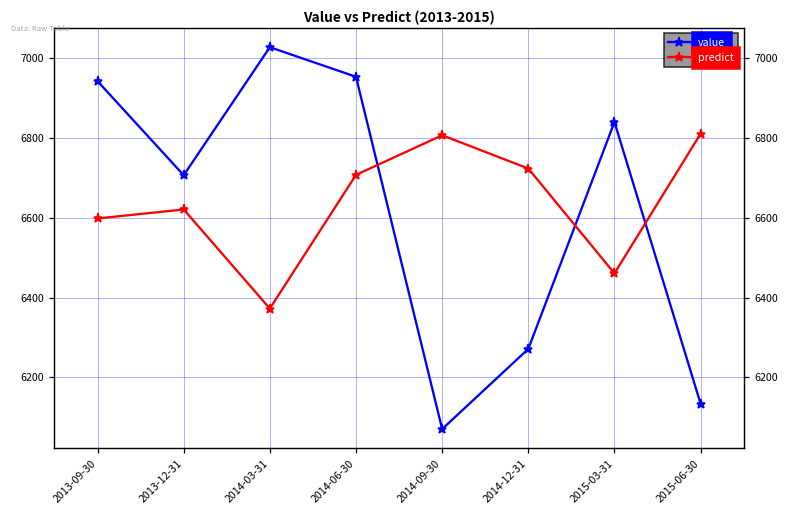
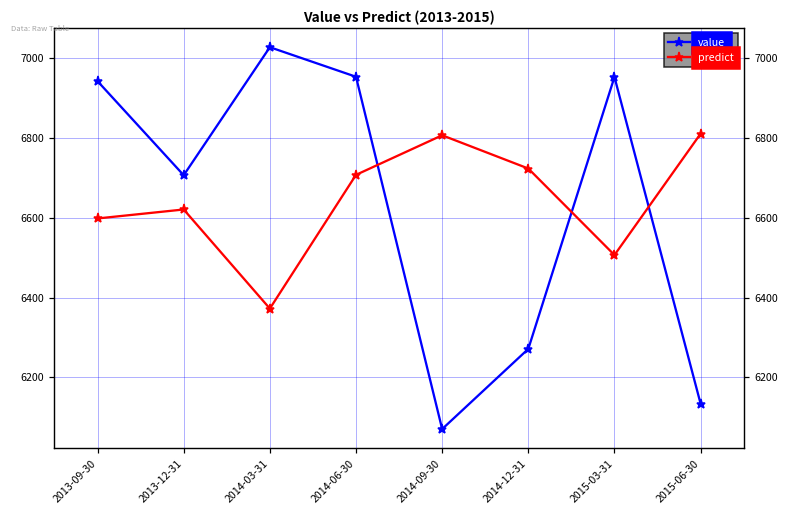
  {
    "value": {
      "2013-09-30": 6940,
      "2013-12-31": 6710,
      "2014-03-31": 7030,
      "2014-06-30": 6950,
      "2014-09-30": 6070,
      "2014-12-31": 6270,
-     "2015-03-31": 6840,
+     "2015-03-31": 6950,
      "2015-06-30": 6130
    },
    "predict": {
      "2013-09-30": 6600,
      "2013-12-31": 6620,
      "2014-03-31": 6370,
      "2014-06-30": 6710,
      "2014-09-30": 6810,
      "2014-12-31": 6720,
-     "2015-03-31": 6460,
+     "2015-03-31": 6510,
      "2015-06-30": 6810
    }
  }
